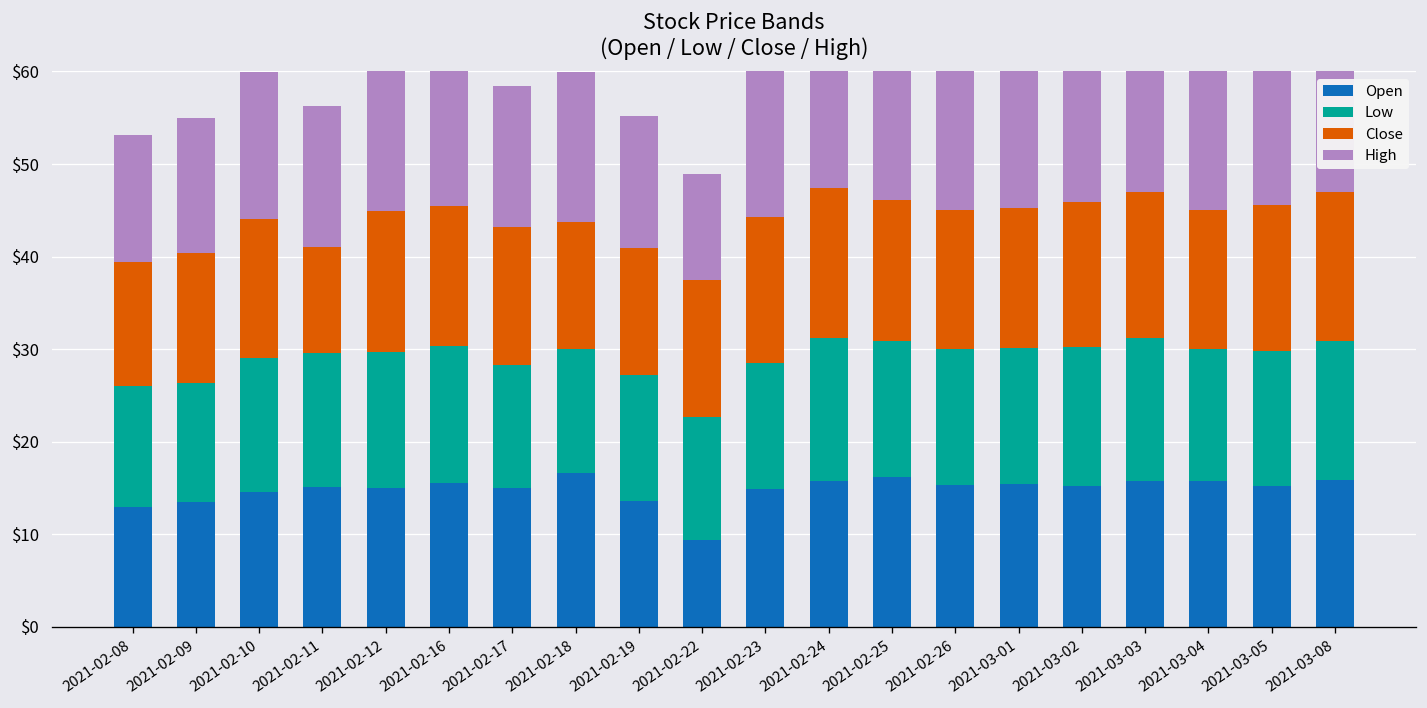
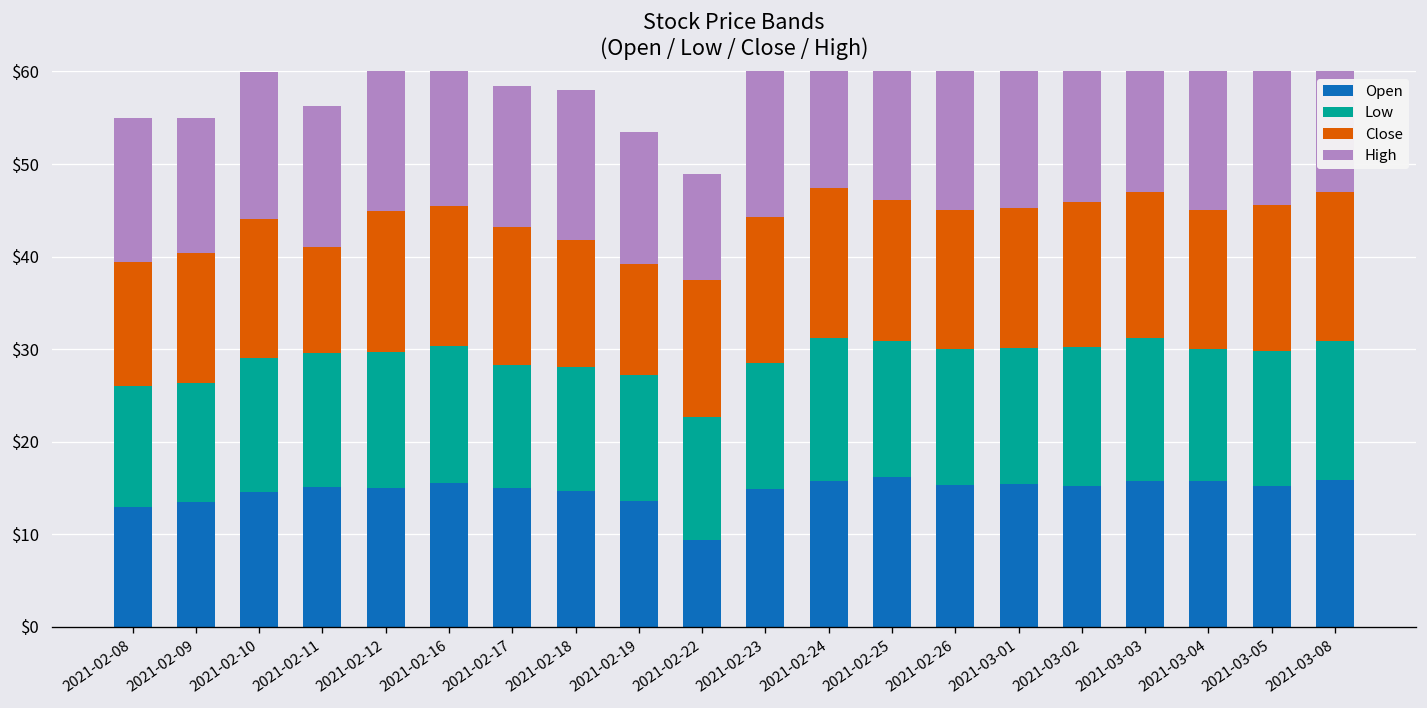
  {
    "Open": {
      "2021-02-08": "$13",
      "2021-02-09": "$13",
      "2021-02-10": "$15",
      "2021-02-11": "$15",
      "2021-02-12": "$15",
      "2021-02-16": "$16",
      "2021-02-17": "$15",
-     "2021-02-18": "$17",
+     "2021-02-18": "$15",
      "2021-02-19": "$14",
      "2021-02-22": "$9",
      "2021-02-23": "$15",
      "2021-02-24": "$16",
      "2021-02-25": "$16",
      "2021-02-26": "$15",
      "2021-03-01": "$15",
      "2021-03-02": "$15",
      "2021-03-03": "$16",
      "2021-03-04": "$16",
      "2021-03-05": "$15",
      "2021-03-08": "$16"
    },
    "Low": {
      "2021-02-08": "$13",
      "2021-02-09": "$13",
      "2021-02-10": "$14",
      "2021-02-11": "$14",
      "2021-02-12": "$15",
      "2021-02-16": "$15",
      "2021-02-17": "$13",
      "2021-02-18": "$13",
      "2021-02-19": "$14",
      "2021-02-22": "$13",
      "2021-02-23": "$14",
      "2021-02-24": "$15",
      "2021-02-25": "$15",
      "2021-02-26": "$15",
      "2021-03-01": "$15",
      "2021-03-02": "$15",
      "2021-03-03": "$15",
      "2021-03-04": "$14",
      "2021-03-05": "$15",
      "2021-03-08": "$15"
    },
    "Close": {
      "2021-02-08": "$13",
      "2021-02-09": "$14",
      "2021-02-10": "$15",
      "2021-02-11": "$11",
      "2021-02-12": "$15",
      "2021-02-16": "$15",
      "2021-02-17": "$15",
      "2021-02-18": "$14",
-     "2021-02-19": "$14",
+     "2021-02-19": "$12",
      "2021-02-22": "$15",
      "2021-02-23": "$16",
      "2021-02-24": "$16",
      "2021-02-25": "$15",
      "2021-02-26": "$15",
      "2021-03-01": "$15",
      "2021-03-02": "$16",
      "2021-03-03": "$16",
      "2021-03-04": "$15",
      "2021-03-05": "$16",
      "2021-03-08": "$16"
    },
    "High": {
-     "2021-02-08": "$14",
+     "2021-02-08": "$16",
      "2021-02-09": "$14",
      "2021-02-10": "$16",
      "2021-02-11": "$15",
      "2021-02-12": "$15",
      "2021-02-17": "$15",
      "2021-02-18": "$16",
      "2021-02-19": "$14",
      "2021-02-22": "$11"
    }
  }
